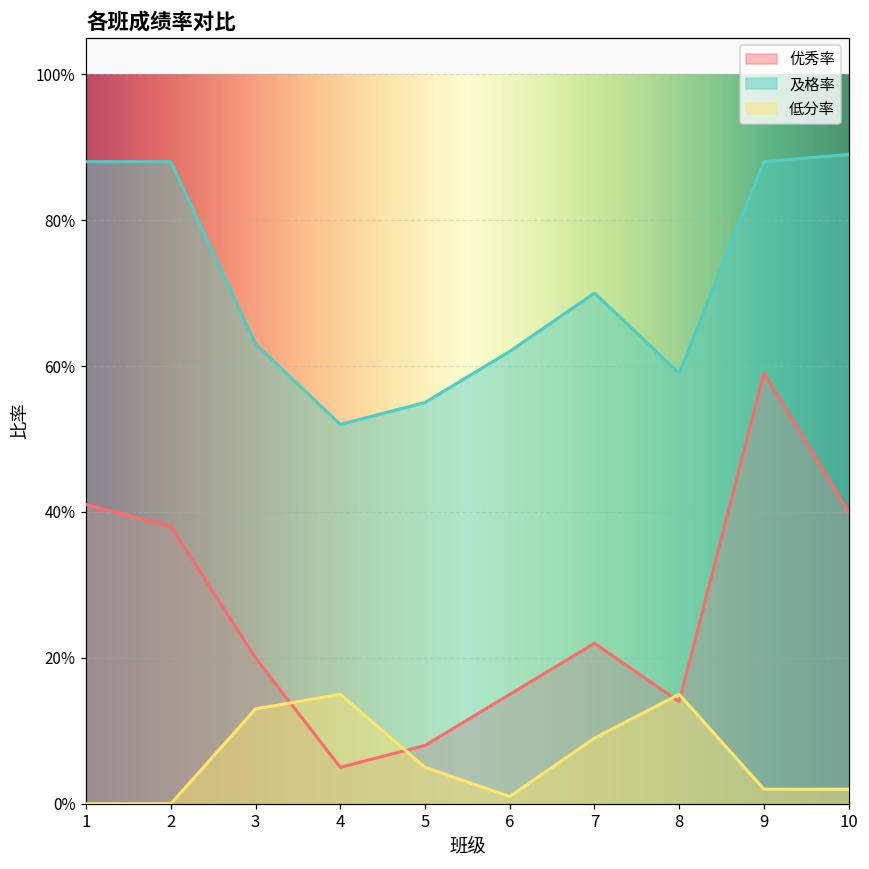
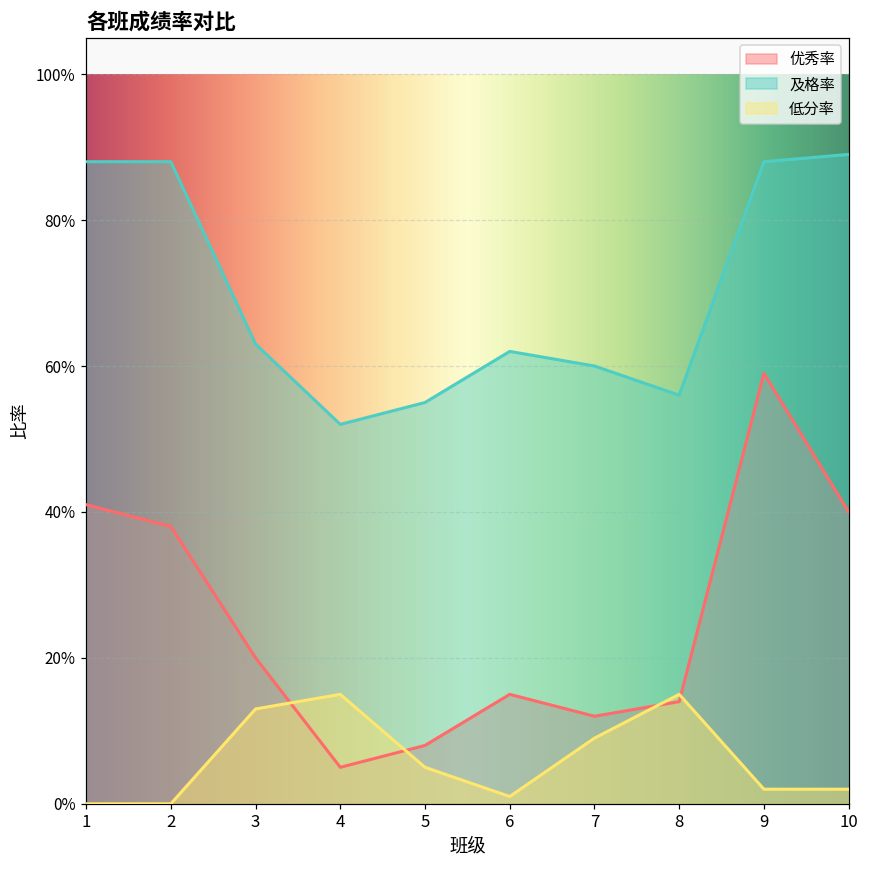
  {
    "优秀率": {
      "1": "41%",
      "2": "38%",
      "3": "20%",
      "4": "5%",
      "5": "8%",
      "6": "15%",
-     "7": "22%",
+     "7": "12%",
      "8": "14%",
      "9": "59%",
      "10": "40%"
    },
    "及格率": {
      "1": "88%",
      "2": "88%",
      "3": "63%",
      "4": "52%",
      "5": "55%",
      "6": "62%",
-     "7": "70%",
-     "8": "59%",
+     "7": "60%",
+     "8": "56%",
      "9": "88%",
      "10": "89%"
    },
    "低分率": {
      "1": "0%",
      "2": "0%",
      "3": "13%",
      "4": "15%",
      "5": "5%",
      "6": "1%",
      "7": "9%",
      "8": "15%",
      "9": "2%",
      "10": "2%"
    }
  }
